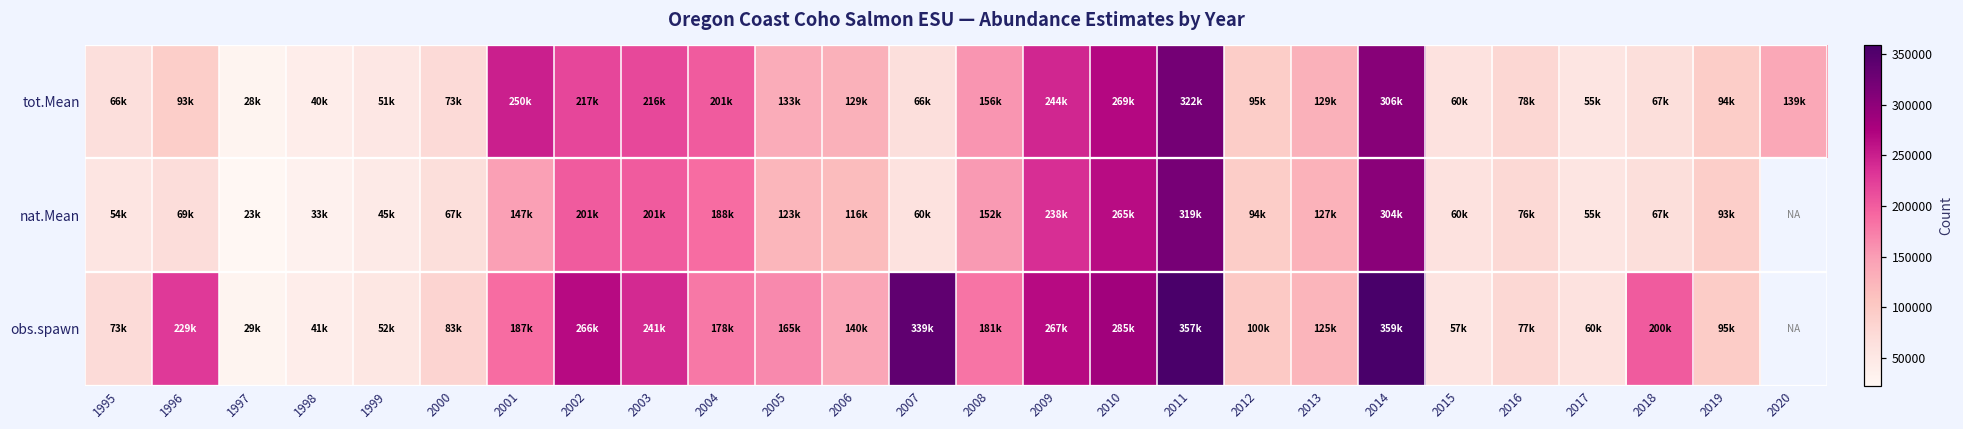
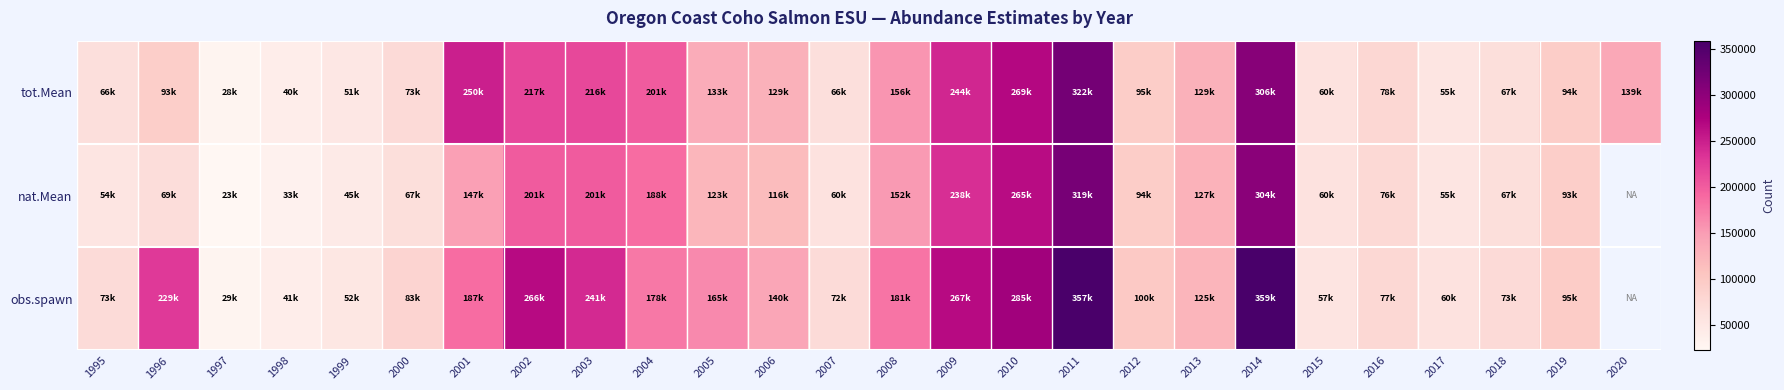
  {
    "tot.Mean": {
      "1995": "66k",
      "1996": "93k",
      "1997": "28k",
      "1998": "40k",
      "1999": "51k",
      "2000": "73k",
      "2001": "250k",
      "2002": "217k",
      "2003": "216k",
      "2004": "201k",
      "2005": "133k",
      "2006": "129k",
      "2007": "66k",
      "2008": "156k",
      "2009": "244k",
      "2010": "269k",
      "2011": "322k",
      "2012": "95k",
      "2013": "129k",
      "2014": "306k",
      "2015": "60k",
      "2016": "78k",
      "2017": "55k",
      "2018": "67k",
      "2019": "94k",
      "2020": "139k"
    },
    "nat.Mean": {
      "1995": "54k",
      "1996": "69k",
      "1997": "23k",
      "1998": "33k",
      "1999": "45k",
      "2000": "67k",
      "2001": "147k",
      "2002": "201k",
      "2003": "201k",
      "2004": "188k",
      "2005": "123k",
      "2006": "116k",
      "2007": "60k",
      "2008": "152k",
      "2009": "238k",
      "2010": "265k",
      "2011": "319k",
      "2012": "94k",
      "2013": "127k",
      "2014": "304k",
      "2015": "60k",
      "2016": "76k",
      "2017": "55k",
      "2018": "67k",
      "2019": "93k"
    },
    "obs.spawn": {
      "1995": "73k",
      "1996": "229k",
      "1997": "29k",
      "1998": "41k",
      "1999": "52k",
      "2000": "83k",
      "2001": "187k",
      "2002": "266k",
      "2003": "241k",
      "2004": "178k",
      "2005": "165k",
      "2006": "140k",
-     "2007": "339k",
+     "2007": "72k",
      "2008": "181k",
      "2009": "267k",
      "2010": "285k",
      "2011": "357k",
      "2012": "100k",
      "2013": "125k",
      "2014": "359k",
      "2015": "57k",
      "2016": "77k",
      "2017": "60k",
-     "2018": "200k",
+     "2018": "73k",
      "2019": "95k"
    }
  }
